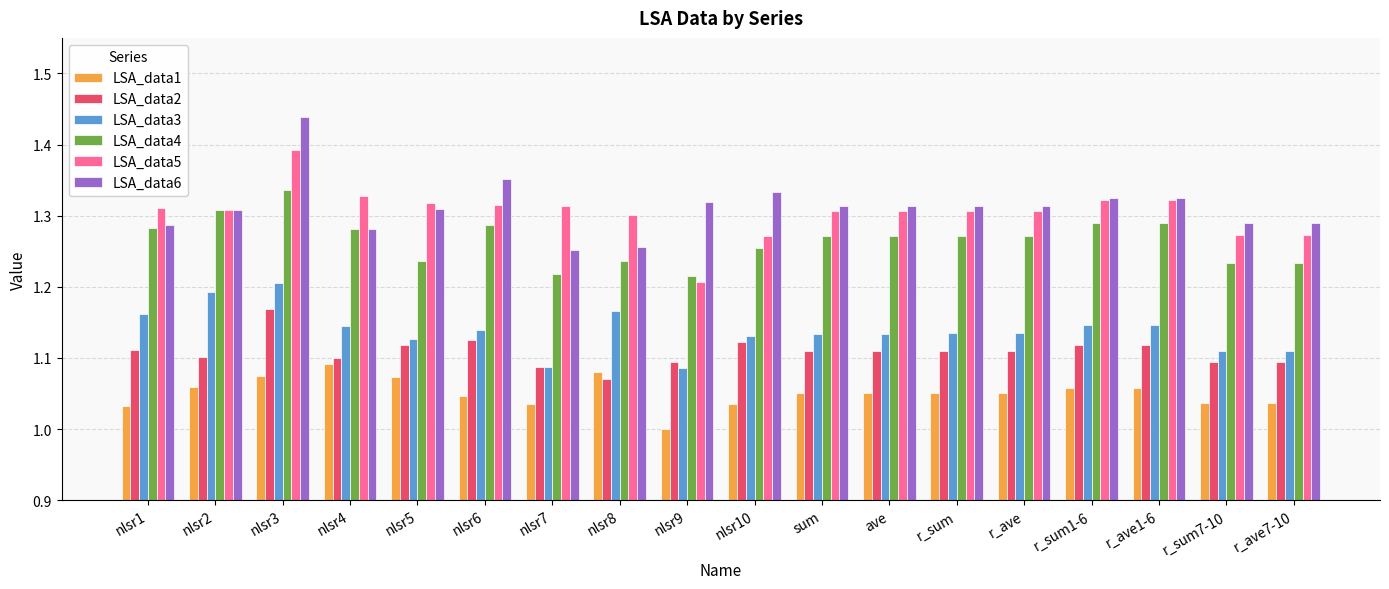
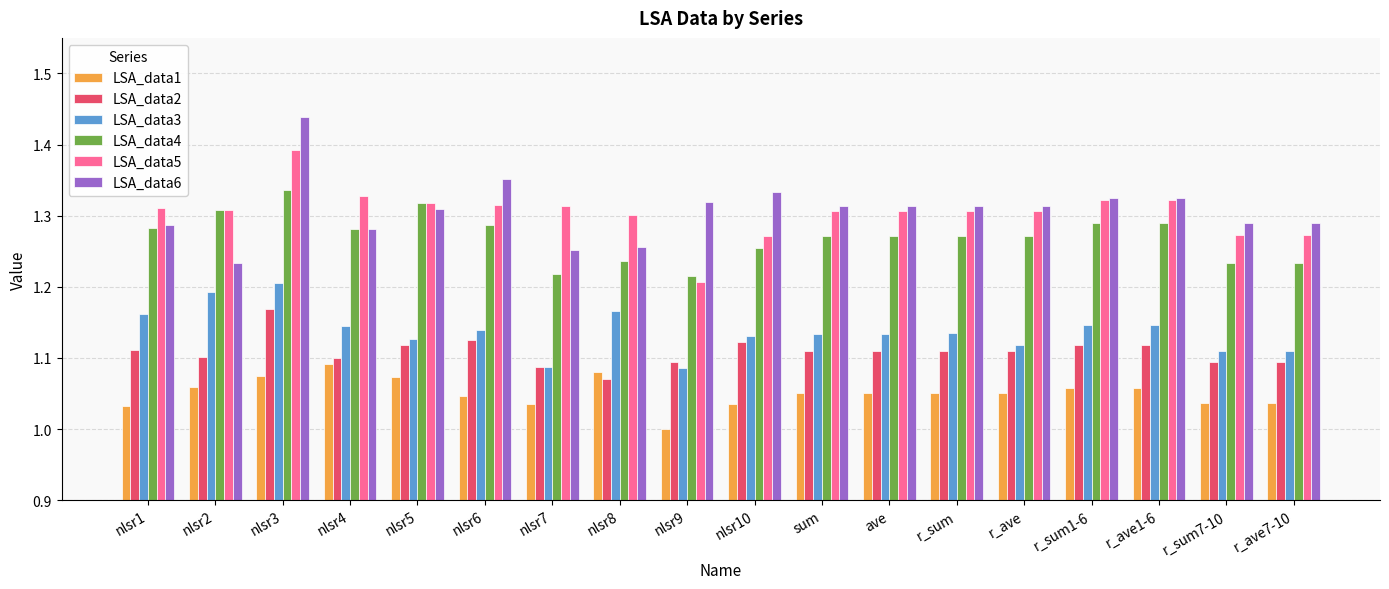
  {
    "LSA_data1": {
      "nlsr1": 1.03,
      "nlsr2": 1.06,
      "nlsr3": 1.07,
      "nlsr4": 1.09,
      "nlsr5": 1.07,
      "nlsr6": 1.05,
      "nlsr7": 1.03,
      "nlsr8": 1.08,
      "nlsr9": 1.00,
      "nlsr10": 1.04,
      "sum": 1.05,
      "ave": 1.05,
      "r_sum": 1.05,
      "r_ave": 1.05,
      "r_sum1-6": 1.06,
      "r_ave1-6": 1.06,
      "r_sum7-10": 1.04,
      "r_ave7-10": 1.04
    },
    "LSA_data3": {
      "nlsr1": 1.16,
      "nlsr2": 1.19,
      "nlsr3": 1.21,
      "nlsr4": 1.15,
      "nlsr5": 1.13,
      "nlsr6": 1.14,
      "nlsr7": 1.09,
      "nlsr8": 1.17,
      "nlsr9": 1.09,
      "nlsr10": 1.13,
      "sum": 1.13,
      "ave": 1.13,
      "r_sum": 1.13,
-     "r_ave": 1.13,
+     "r_ave": 1.12,
      "r_sum1-6": 1.15,
      "r_ave1-6": 1.15,
      "r_sum7-10": 1.11,
      "r_ave7-10": 1.11
    },
    "LSA_data4": {
      "nlsr1": 1.28,
      "nlsr2": 1.31,
      "nlsr3": 1.34,
      "nlsr4": 1.28,
-     "nlsr5": 1.24,
+     "nlsr5": 1.32,
      "nlsr6": 1.29,
      "nlsr7": 1.22,
      "nlsr8": 1.24,
      "nlsr9": 1.22,
      "nlsr10": 1.25,
      "sum": 1.27,
      "ave": 1.27,
      "r_sum": 1.27,
      "r_ave": 1.27,
      "r_sum1-6": 1.29,
      "r_ave1-6": 1.29,
      "r_sum7-10": 1.23,
      "r_ave7-10": 1.23
    },
    "LSA_data6": {
      "nlsr1": 1.29,
-     "nlsr2": 1.31,
+     "nlsr2": 1.23,
      "nlsr3": 1.44,
      "nlsr4": 1.28,
      "nlsr5": 1.31,
      "nlsr6": 1.35,
      "nlsr7": 1.25,
      "nlsr8": 1.26,
      "nlsr9": 1.32,
      "nlsr10": 1.33,
      "sum": 1.31,
      "ave": 1.31,
      "r_sum": 1.31,
      "r_ave": 1.31,
      "r_sum1-6": 1.32,
      "r_ave1-6": 1.32,
      "r_sum7-10": 1.29,
      "r_ave7-10": 1.29
    }
  }
